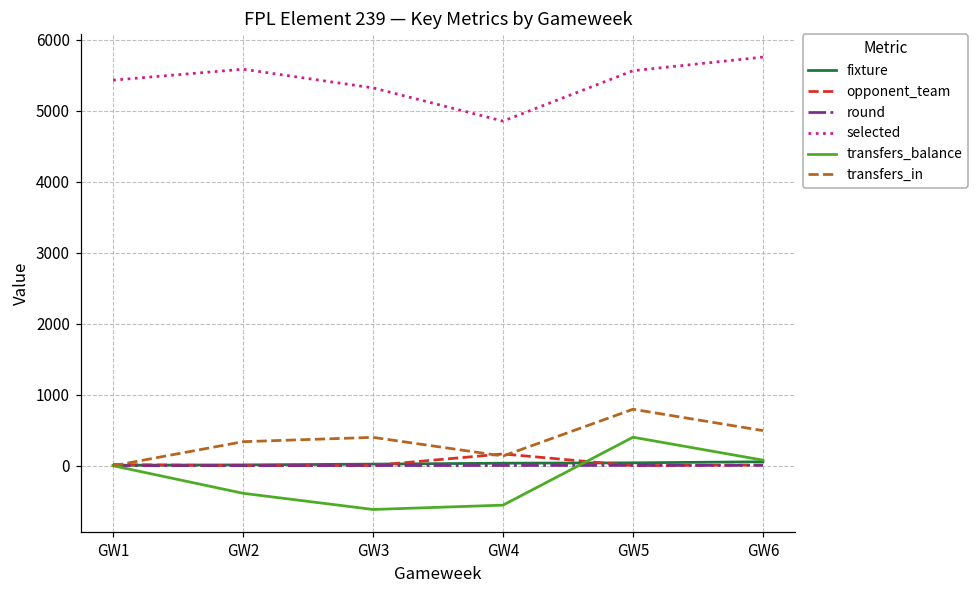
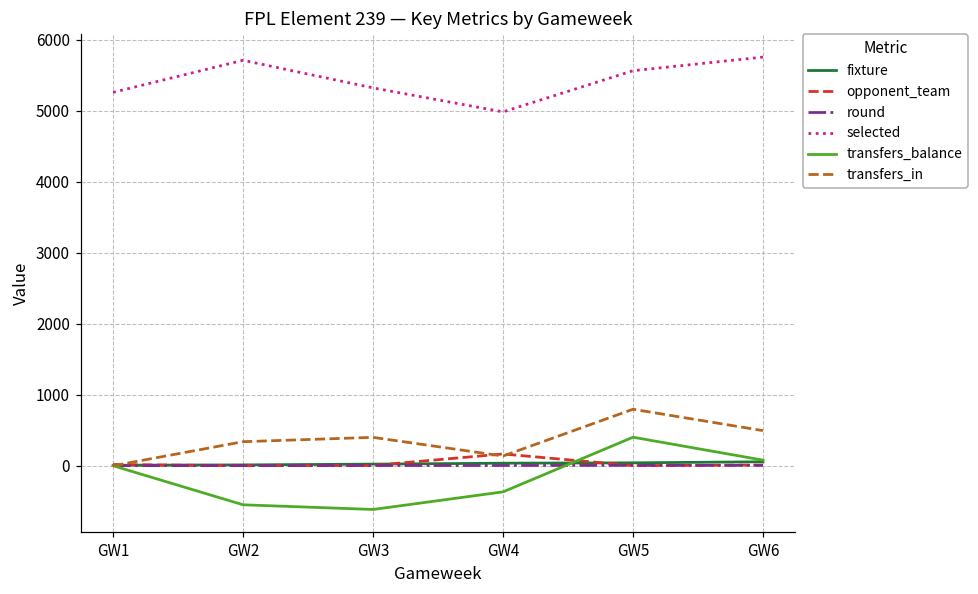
  {
    "selected": {
-     "GW1": 5400,
-     "GW2": 5600,
+     "GW1": 5300,
+     "GW2": 5700,
      "GW3": 5300,
-     "GW4": 4900,
+     "GW4": 5000,
      "GW5": 5600,
      "GW6": 5800
    },
    "transfers_balance": {
-     "GW2": -400,
+     "GW2": -600,
      "GW3": -600,
-     "GW4": -600,
+     "GW4": -400,
      "GW5": 400
    },
    "transfers_in": {
      "GW2": 300,
      "GW3": 400,
      "GW5": 800,
      "GW6": 500
    }
  }
